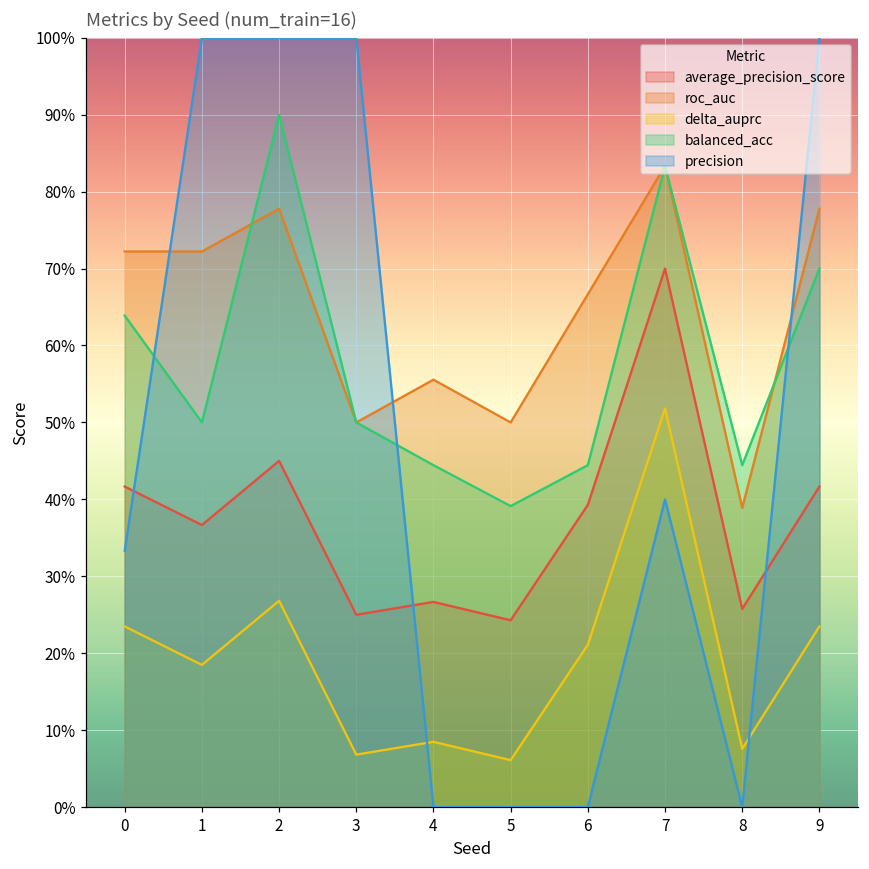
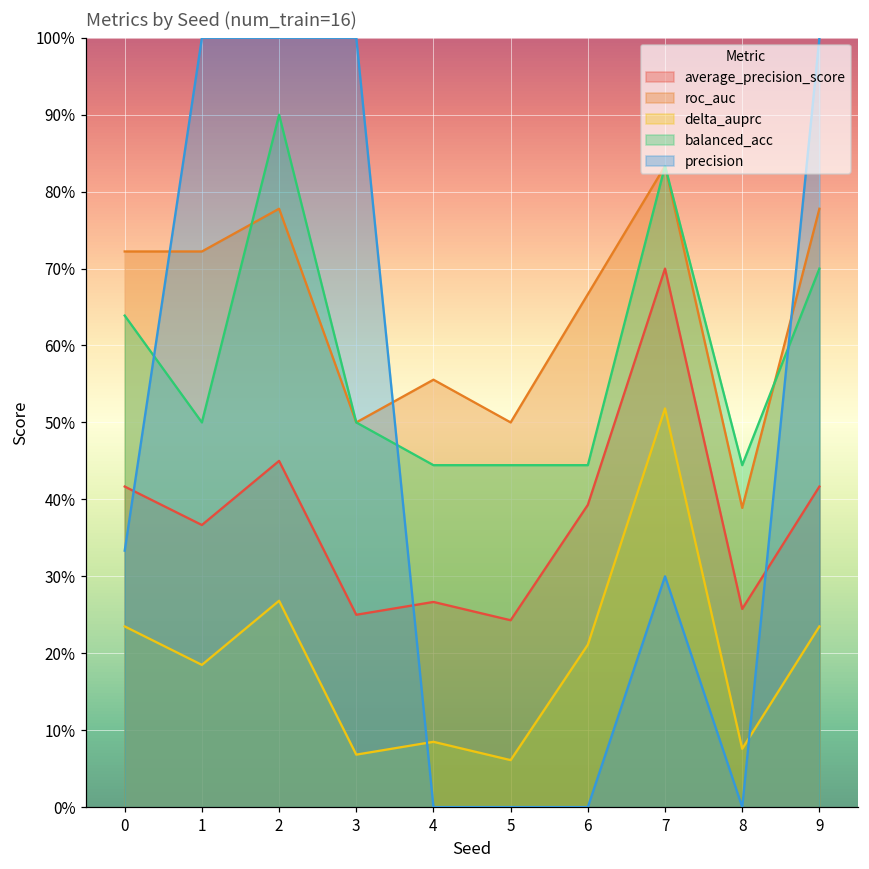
  {
    "balanced_acc": {
      "0": "64%",
      "1": "50%",
      "2": "90%",
      "4": "44%",
-     "5": "39%",
+     "5": "44%",
      "6": "44%",
      "8": "44%",
      "9": "70%"
    },
    "precision": {
      "0": "33%",
      "1": "100%",
      "2": "100%",
      "3": "100%",
      "4": "0%",
      "5": "0%",
      "6": "0%",
-     "7": "40%",
+     "7": "30%",
      "8": "0%",
      "9": "100%"
    }
  }
